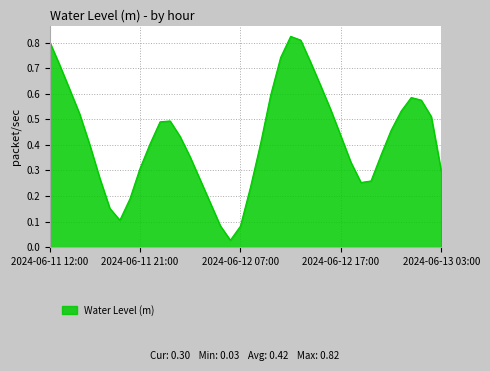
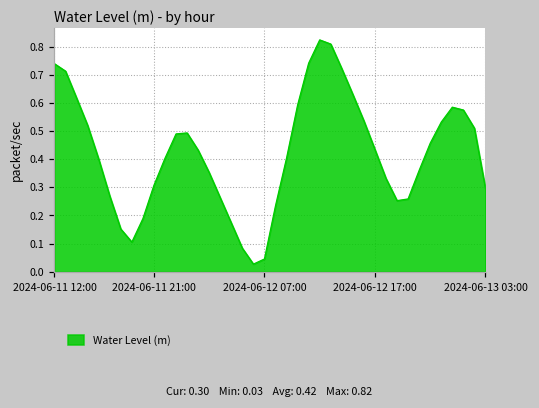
  {
-   "2024-06-11 12:00": 0.80,
+   "2024-06-11 12:00": 0.74,
    "2024-06-11 21:00": 0.31,
-   "2024-06-12 07:00": 0.08,
+   "2024-06-12 07:00": 0.05,
    "2024-06-12 17:00": 0.43,
    "2024-06-13 03:00": 0.30
  }
